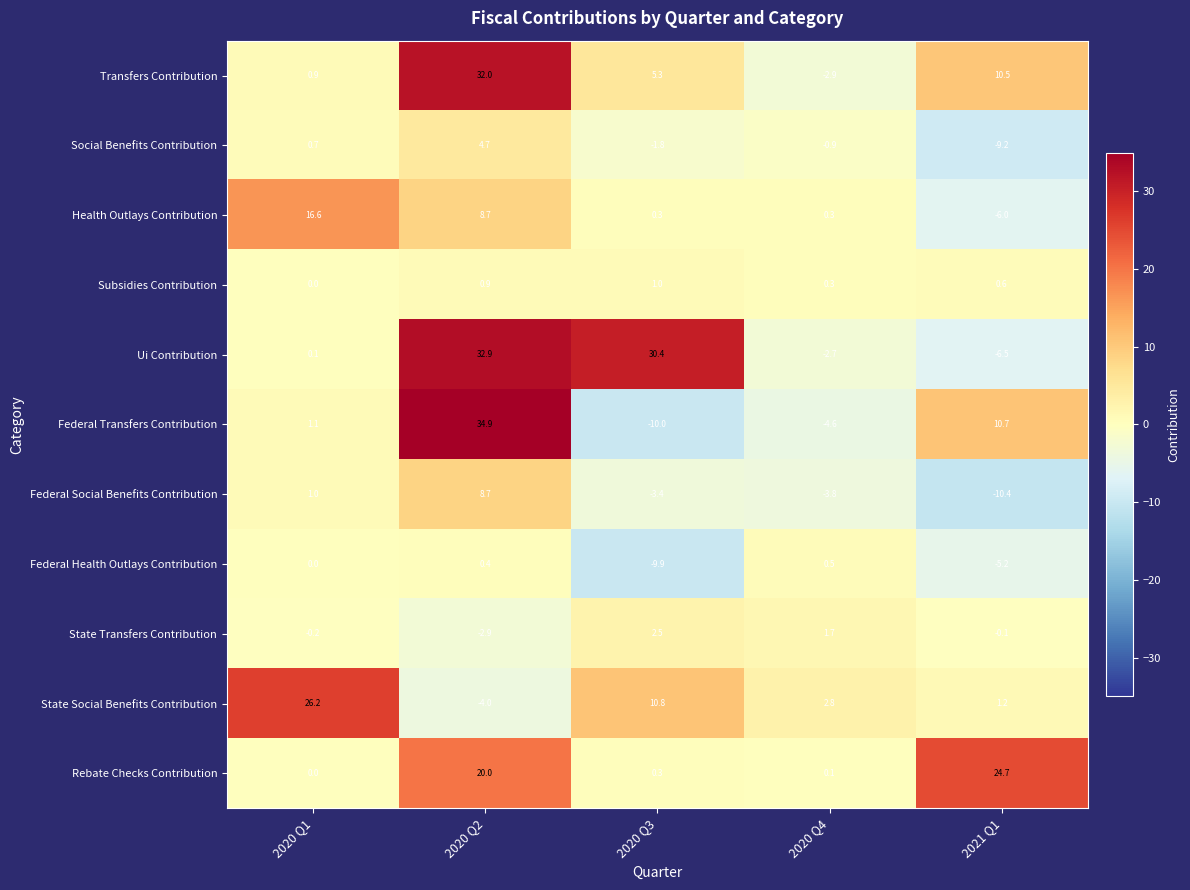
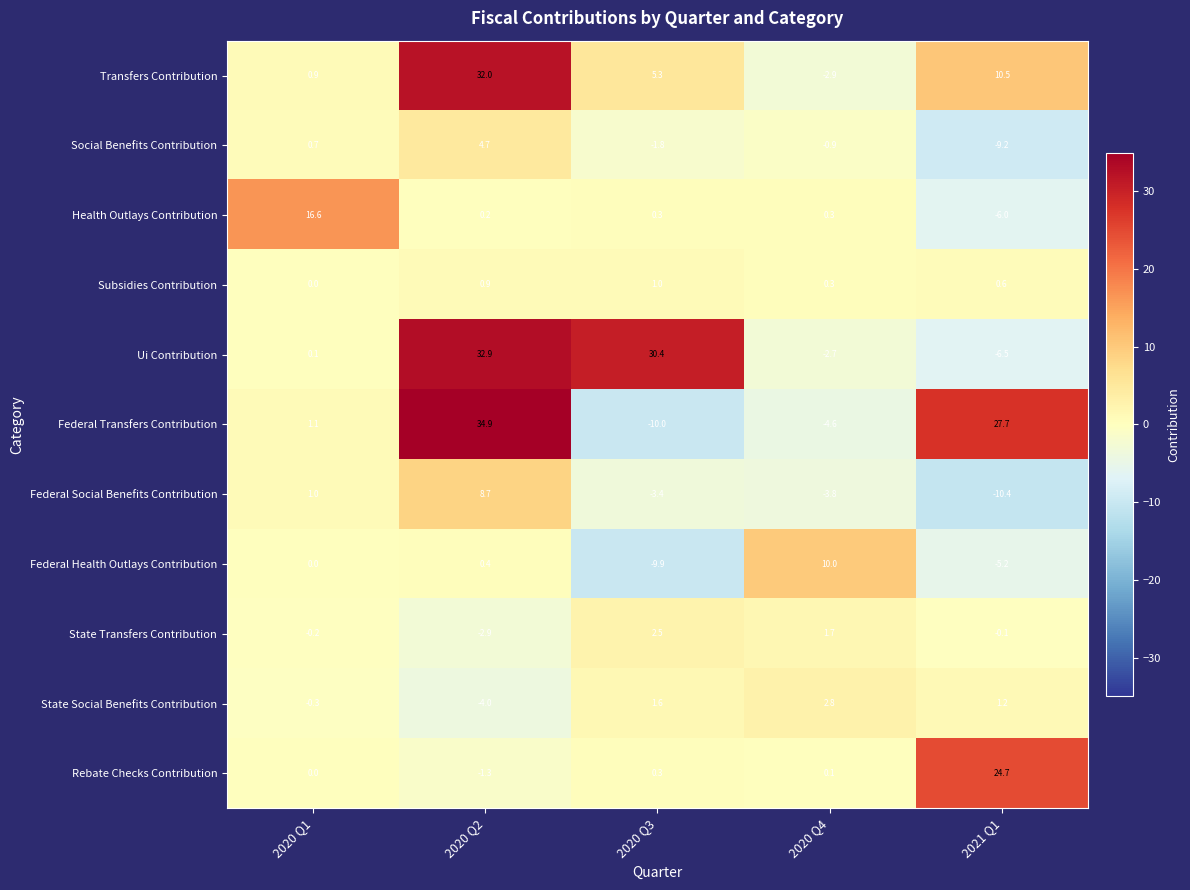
  {
    "Transfers Contribution": {
      "2020 Q1": 0.9,
      "2020 Q2": 32.0,
      "2020 Q3": 5.3,
      "2021 Q1": 10.5
    },
    "Social Benefits Contribution": {
      "2020 Q1": 0.7,
      "2020 Q2": 4.7,
      "2020 Q3": -1.8,
      "2020 Q4": -0.9,
      "2021 Q1": -9.2
    },
    "Health Outlays Contribution": {
      "2020 Q1": 16.6,
-     "2020 Q2": 8.7,
+     "2020 Q2": 0.2,
      "2020 Q3": 0.3,
      "2020 Q4": 0.3
    },
    "Subsidies Contribution": {
      "2020 Q1": 0.0,
      "2020 Q2": 0.9,
      "2020 Q3": 1.0,
      "2020 Q4": 0.3,
      "2021 Q1": 0.6
    },
    "Ui Contribution": {
      "2020 Q1": 0.1,
      "2020 Q2": 32.9,
      "2020 Q3": 30.4
    },
    "Federal Transfers Contribution": {
      "2020 Q1": 1.1,
      "2020 Q2": 34.9,
      "2020 Q3": -10.0,
-     "2021 Q1": 10.7
+     "2021 Q1": 27.7
    },
    "Federal Social Benefits Contribution": {
      "2020 Q1": 1.0,
      "2020 Q2": 8.7,
      "2021 Q1": -10.4
    },
    "Federal Health Outlays Contribution": {
      "2020 Q1": 0.0,
      "2020 Q2": 0.4,
      "2020 Q3": -9.9,
-     "2020 Q4": 0.5
+     "2020 Q4": 10.0
    },
    "State Transfers Contribution": {
      "2020 Q1": -0.2,
      "2020 Q3": 2.5,
      "2020 Q4": 1.7,
      "2021 Q1": -0.1
    },
    "State Social Benefits Contribution": {
-     "2020 Q1": 26.2,
-     "2020 Q3": 10.8,
+     "2020 Q1": -0.3,
+     "2020 Q3": 1.6,
      "2020 Q4": 2.8,
      "2021 Q1": 1.2
    },
    "Rebate Checks Contribution": {
      "2020 Q1": 0.0,
-     "2020 Q2": 20.0,
+     "2020 Q2": -1.3,
      "2020 Q3": 0.3,
      "2020 Q4": 0.1,
      "2021 Q1": 24.7
    }
  }
